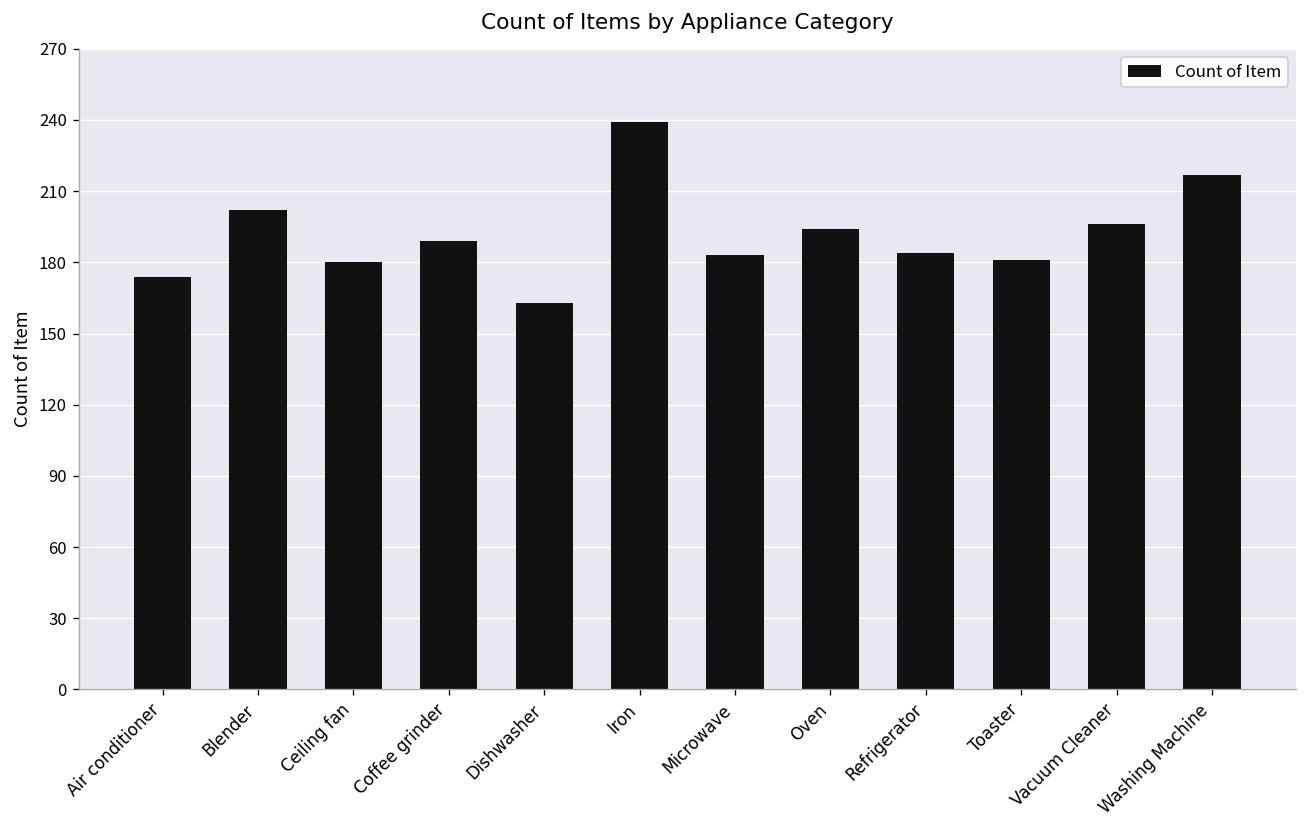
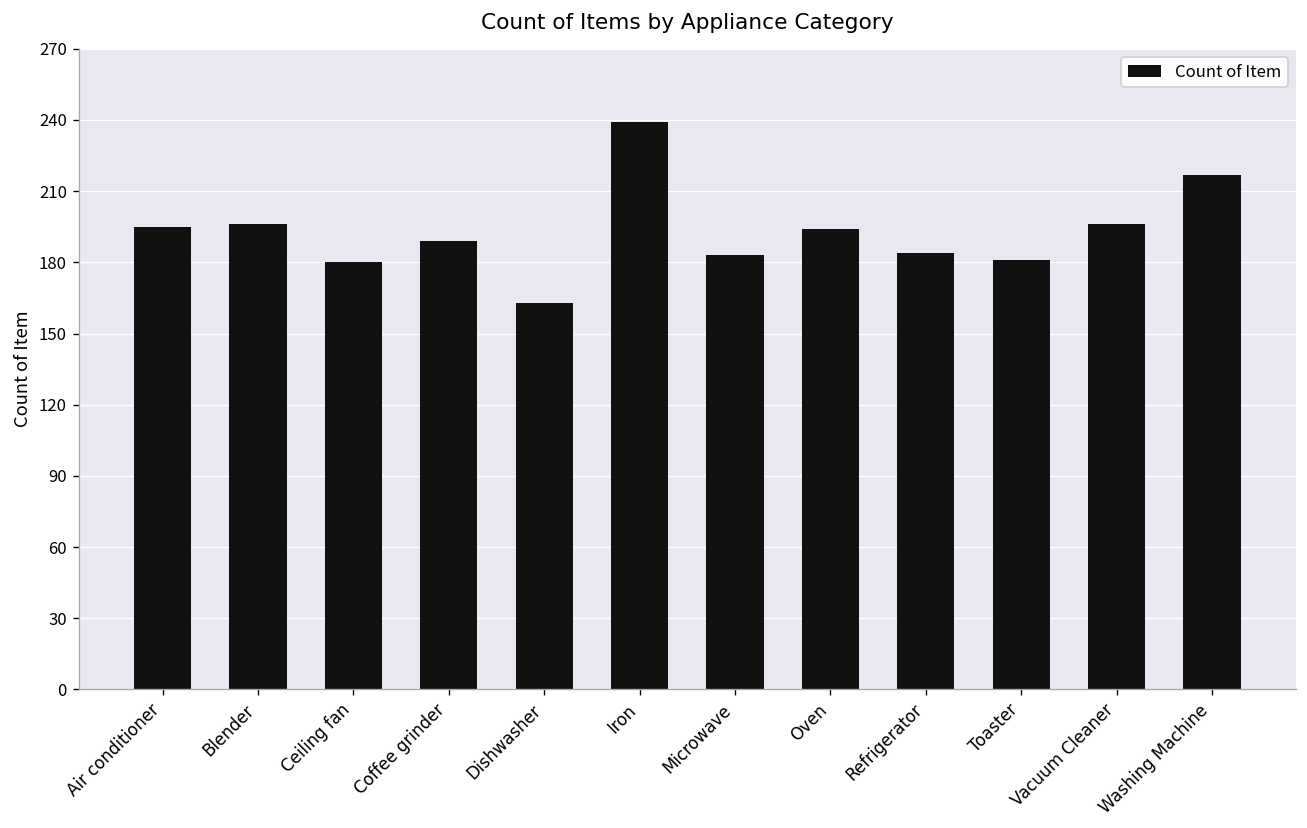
  {
-   "Air conditioner": 174,
-   "Blender": 202,
+   "Air conditioner": 195,
+   "Blender": 196,
    "Ceiling fan": 180,
    "Coffee grinder": 189,
    "Dishwasher": 163,
    "Iron": 239,
    "Microwave": 183,
    "Oven": 194,
    "Refrigerator": 184,
    "Toaster": 181,
    "Vacuum Cleaner": 196,
    "Washing Machine": 217
  }
